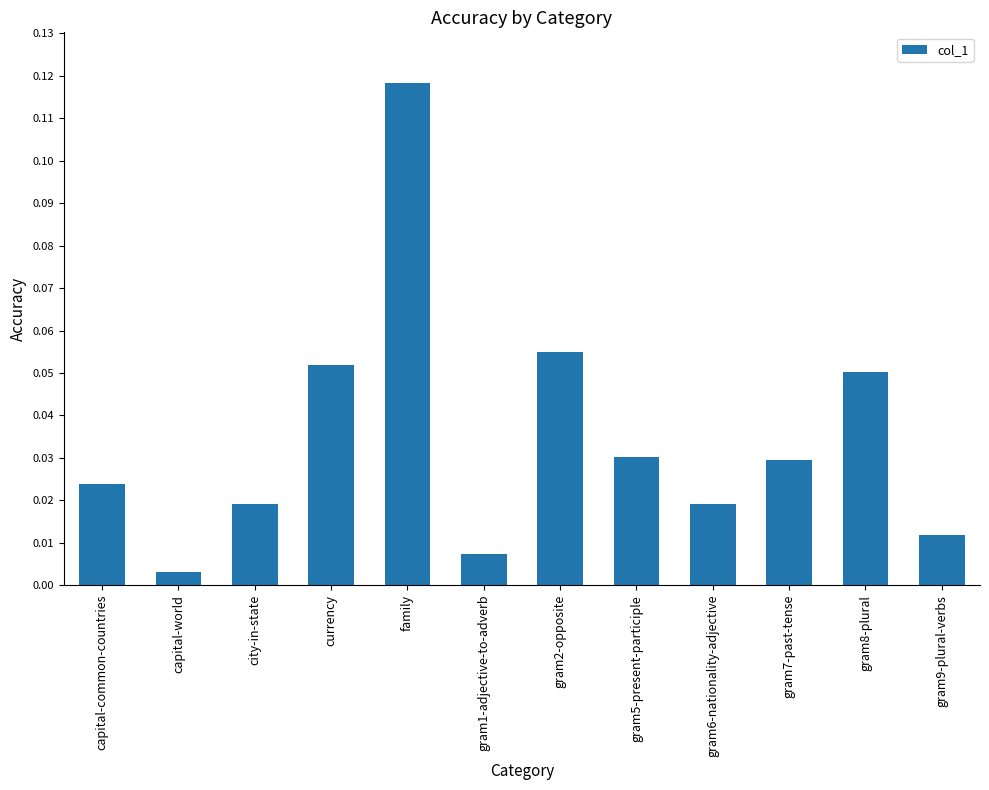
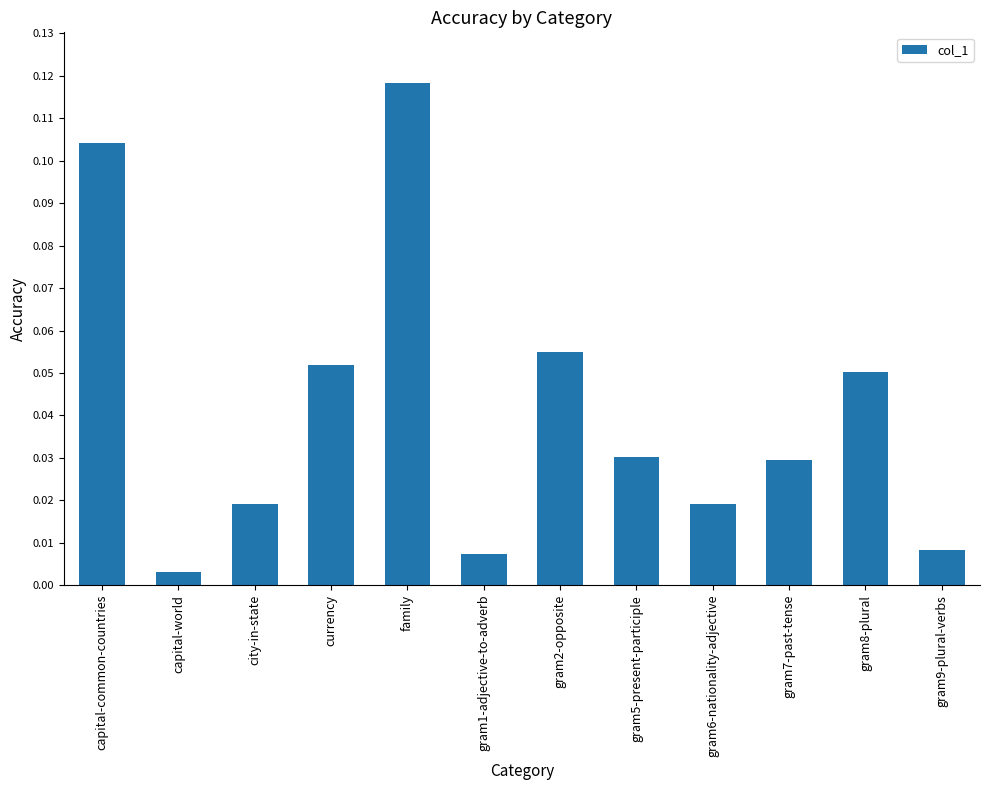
  {
-   "capital-common-countries": 0.024,
+   "capital-common-countries": 0.104,
    "capital-world": 0.003,
    "city-in-state": 0.019,
    "currency": 0.052,
    "family": 0.118,
    "gram1-adjective-to-adverb": 0.007,
    "gram2-opposite": 0.055,
    "gram5-present-participle": 0.030,
    "gram6-nationality-adjective": 0.019,
    "gram7-past-tense": 0.029,
    "gram8-plural": 0.050,
-   "gram9-plural-verbs": 0.012
+   "gram9-plural-verbs": 0.008
  }
